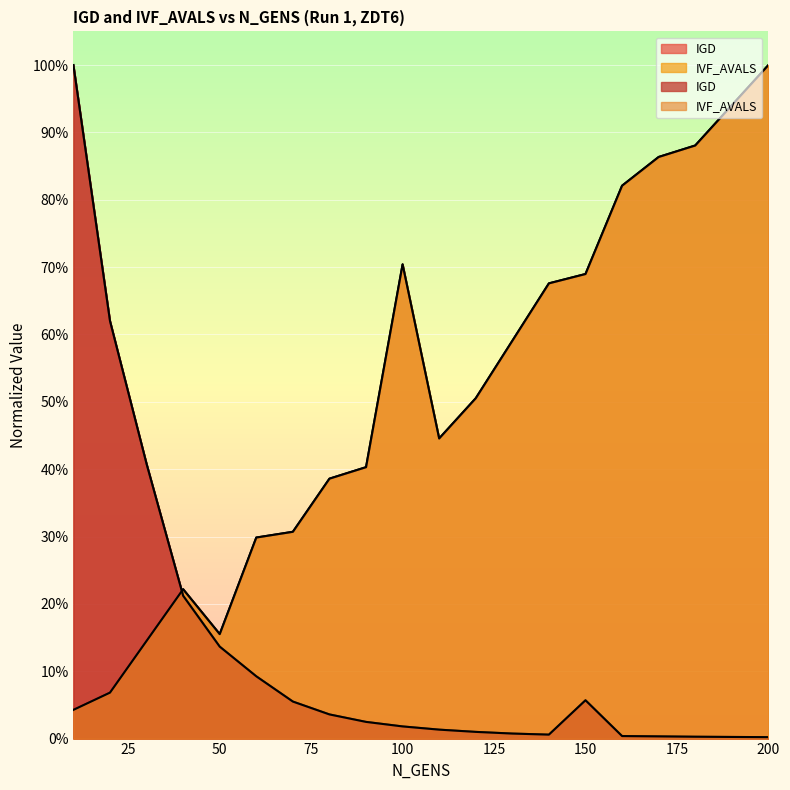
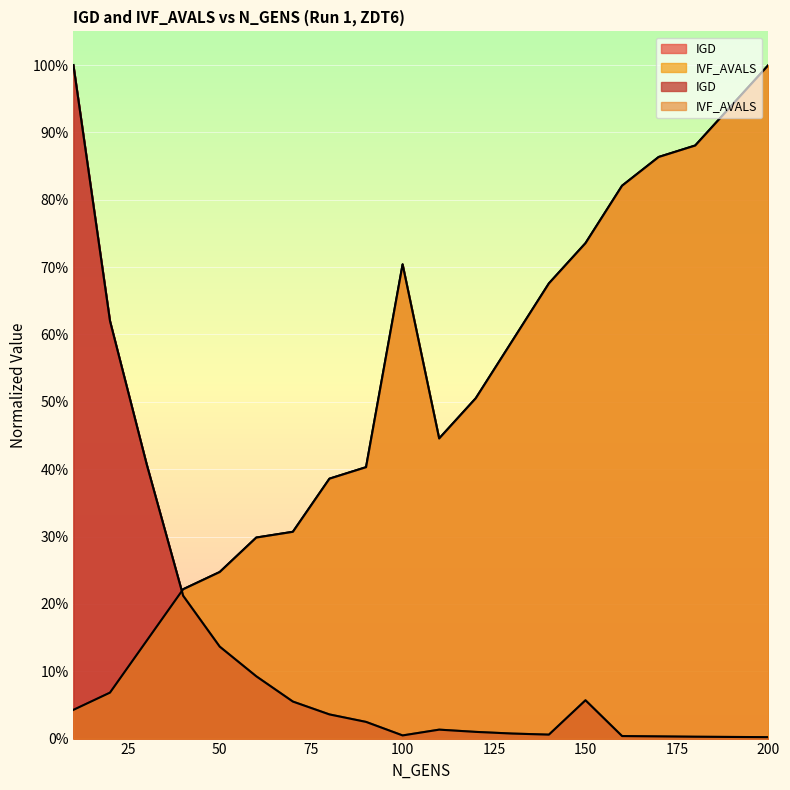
  {
    "IGD": {
      "50": "14%",
-     "100": "2%",
+     "100": "0%",
      "150": "6%",
      "200": "0%"
    },
    "IVF_AVALS": {
-     "50": "16%",
+     "50": "25%",
      "100": "70%",
-     "150": "69%",
+     "150": "74%",
      "200": "100%"
    }
  }
